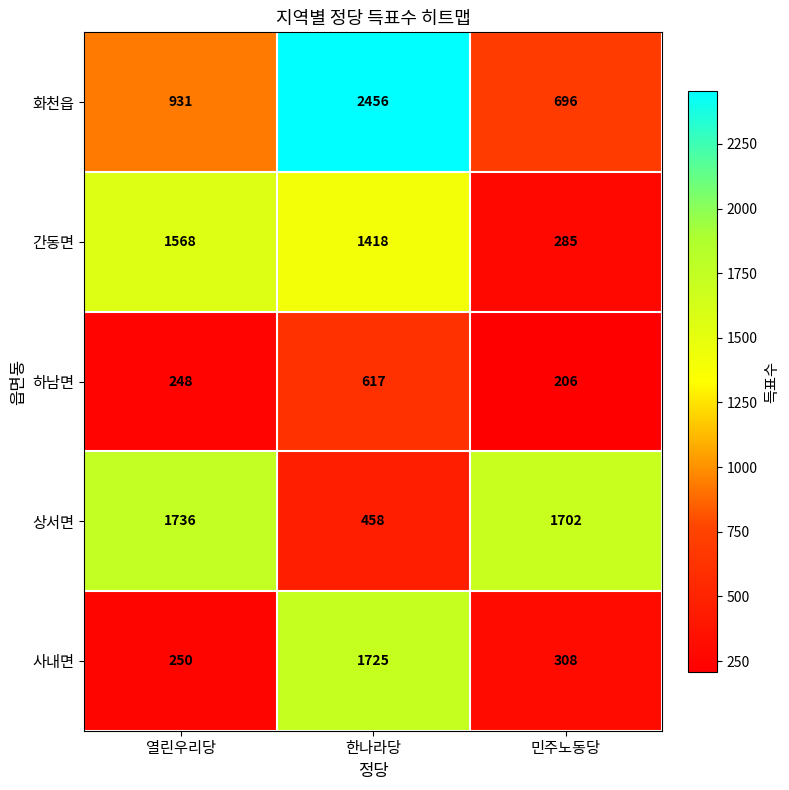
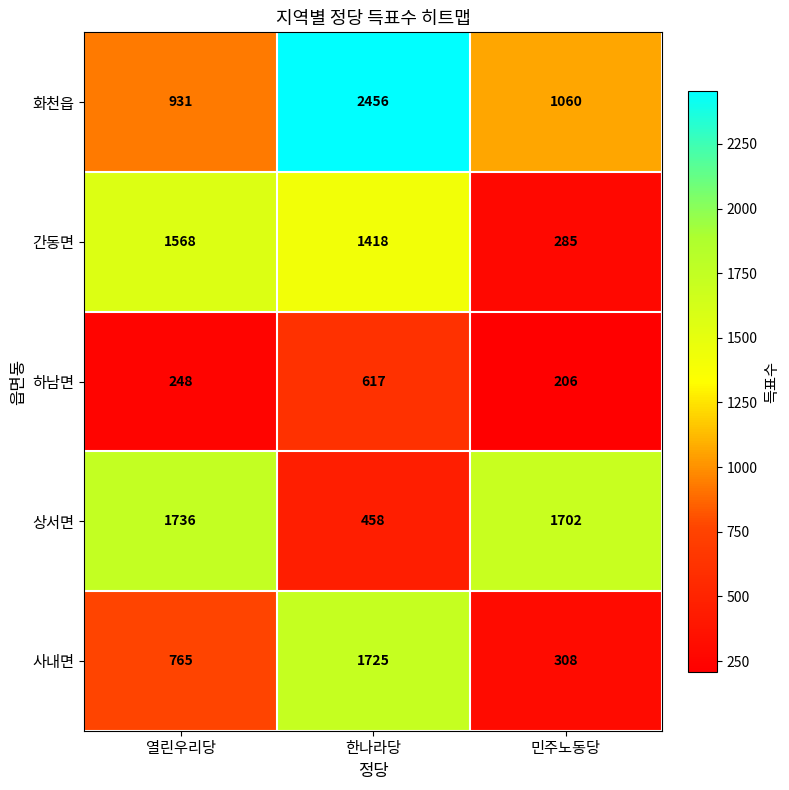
  {
    "화천읍": {
      "열린우리당": 931,
      "한나라당": 2456,
-     "민주노동당": 696
+     "민주노동당": 1060
    },
    "간동면": {
      "열린우리당": 1568,
      "한나라당": 1418,
      "민주노동당": 285
    },
    "하남면": {
      "열린우리당": 248,
      "한나라당": 617,
      "민주노동당": 206
    },
    "상서면": {
      "열린우리당": 1736,
      "한나라당": 458,
      "민주노동당": 1702
    },
    "사내면": {
-     "열린우리당": 250,
+     "열린우리당": 765,
      "한나라당": 1725,
      "민주노동당": 308
    }
  }
